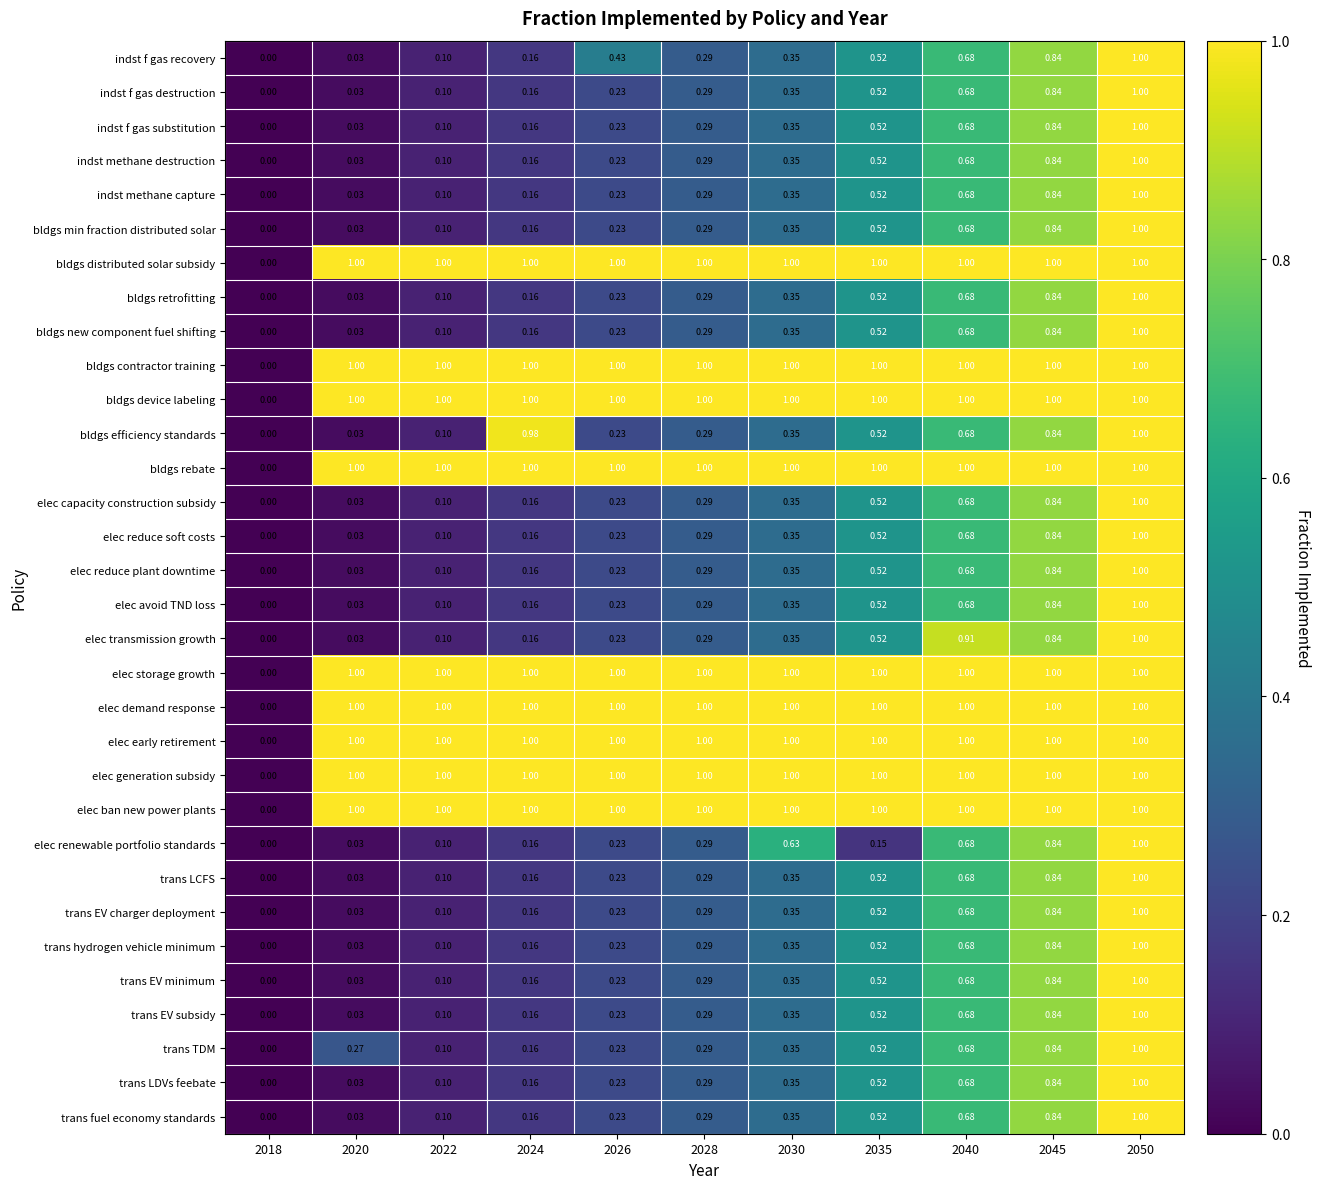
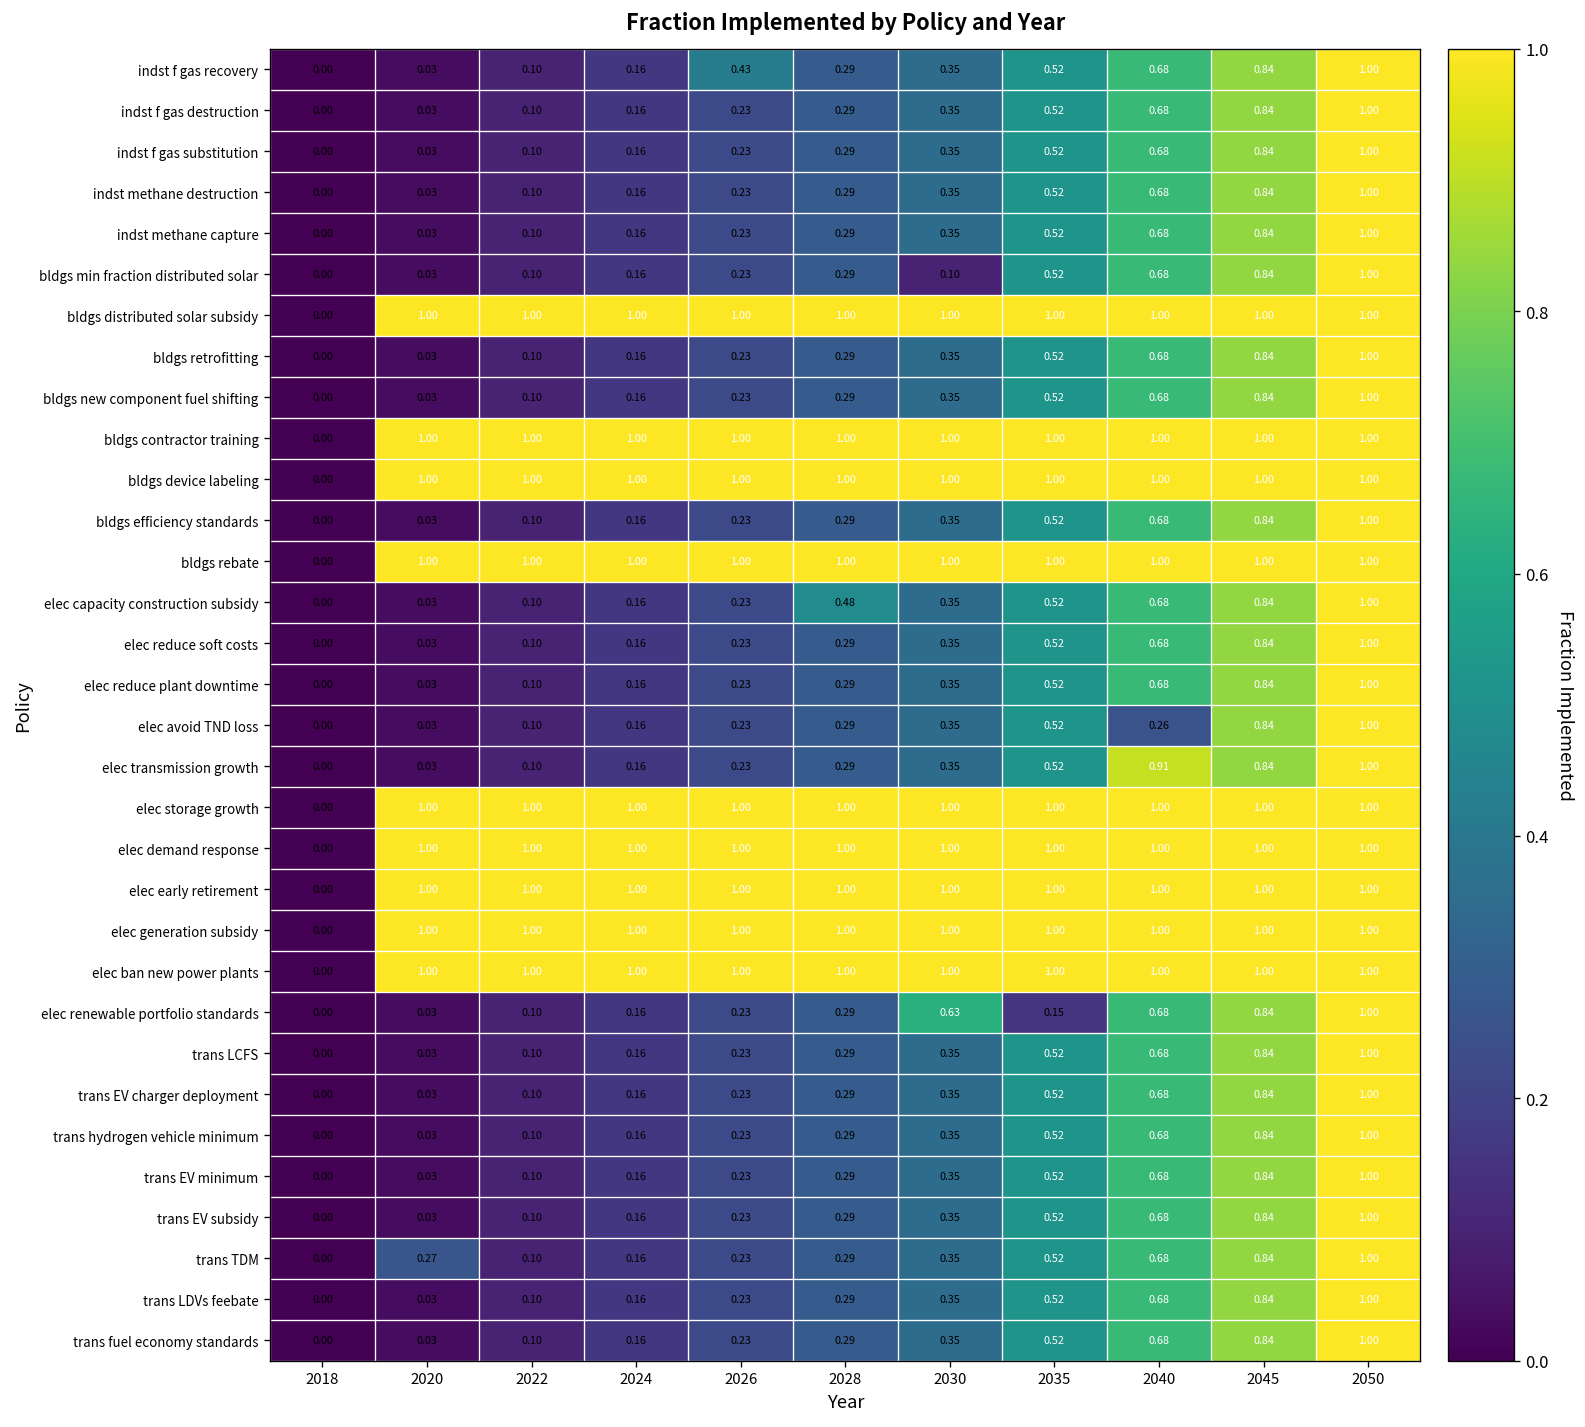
  {
    "bldgs min fraction distributed solar": {
      "2018": 0.00,
      "2020": 0.03,
      "2022": 0.10,
      "2024": 0.16,
      "2026": 0.23,
      "2028": 0.29,
-     "2030": 0.35,
+     "2030": 0.10,
      "2035": 0.52,
      "2040": 0.68,
      "2045": 0.84,
      "2050": 1.00
    },
    "bldgs efficiency standards": {
      "2018": 0.00,
      "2020": 0.03,
      "2022": 0.10,
-     "2024": 0.98,
+     "2024": 0.16,
      "2026": 0.23,
      "2028": 0.29,
      "2030": 0.35,
      "2035": 0.52,
      "2040": 0.68,
      "2045": 0.84,
      "2050": 1.00
    },
    "elec capacity construction subsidy": {
      "2018": 0.00,
      "2020": 0.03,
      "2022": 0.10,
      "2024": 0.16,
      "2026": 0.23,
-     "2028": 0.29,
+     "2028": 0.48,
      "2030": 0.35,
      "2035": 0.52,
      "2040": 0.68,
      "2045": 0.84,
      "2050": 1.00
    },
    "elec avoid TND loss": {
      "2018": 0.00,
      "2020": 0.03,
      "2022": 0.10,
      "2024": 0.16,
      "2026": 0.23,
      "2028": 0.29,
      "2030": 0.35,
      "2035": 0.52,
-     "2040": 0.68,
+     "2040": 0.26,
      "2045": 0.84,
      "2050": 1.00
    }
  }
